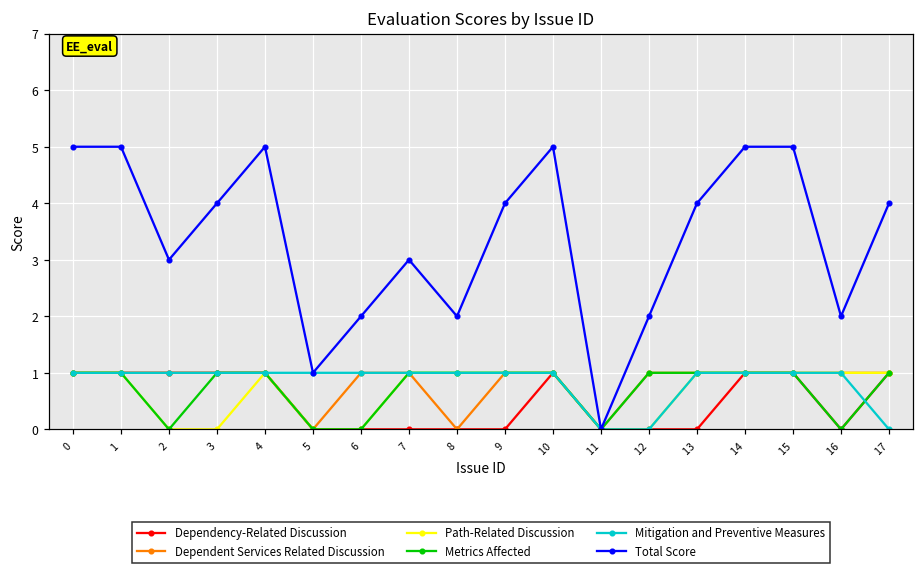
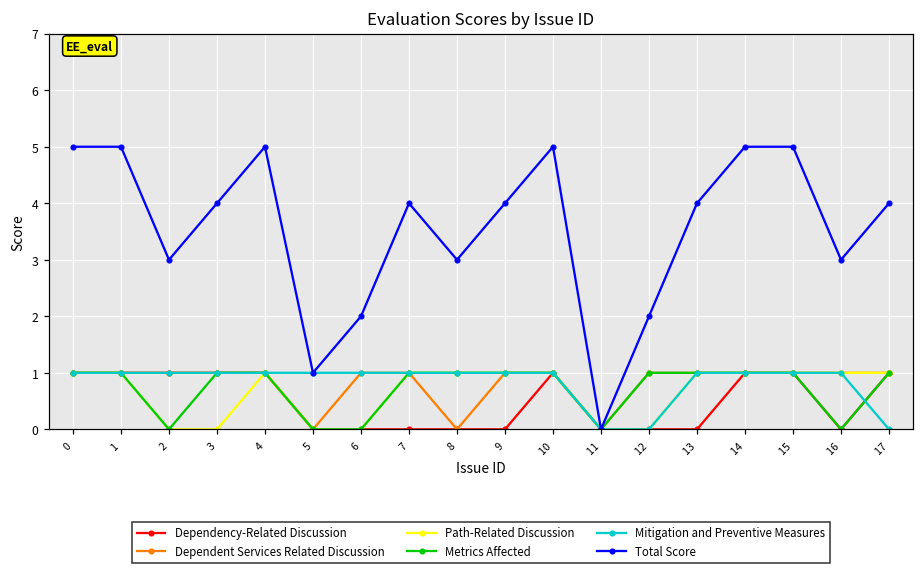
  {
    "Dependency-Related Discussion": {
      "7": 0,
      "9": 0,
      "13": 0
    },
    "Path-Related Discussion": {
      "3": 0
    },
    "Mitigation and Preventive Measures": {
      "17": 0
    },
    "Total Score": {
      "0": 5,
      "1": 5,
      "2": 3,
      "3": 4,
      "4": 5,
      "6": 2,
-     "7": 3,
-     "8": 2,
+     "7": 4,
+     "8": 3,
      "9": 4,
      "10": 5,
      "12": 2,
      "13": 4,
      "14": 5,
      "15": 5,
-     "16": 2,
+     "16": 3,
      "17": 4
    }
  }
